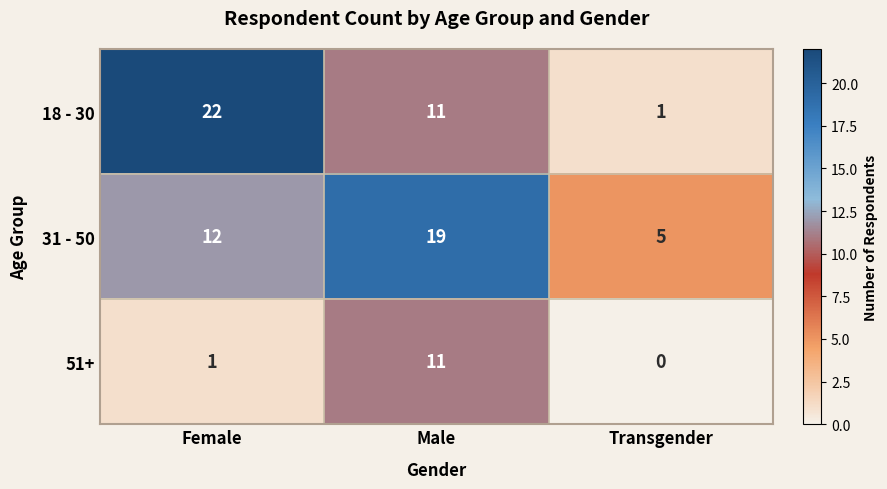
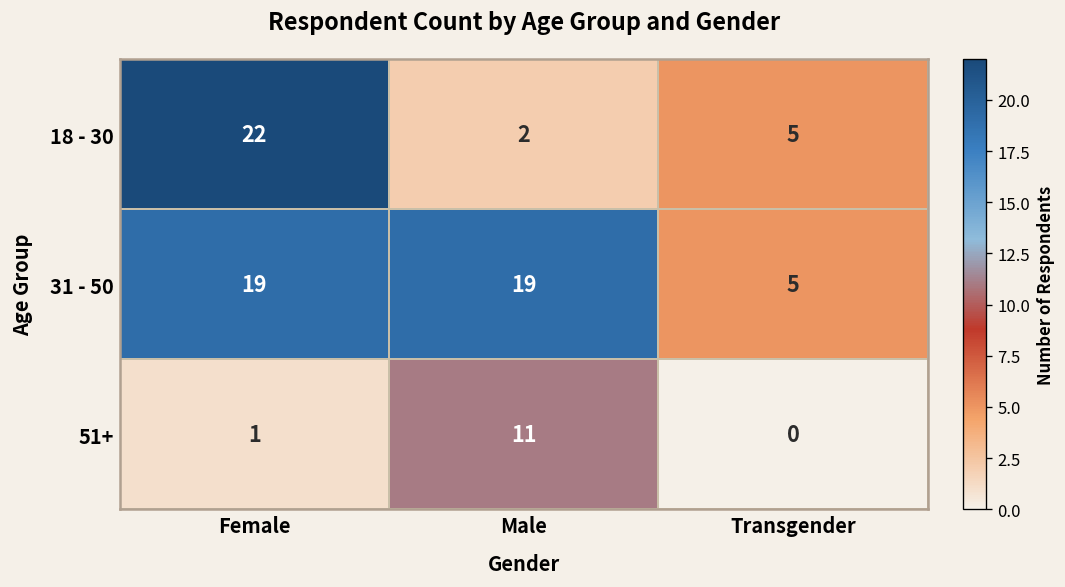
  {
    "18 - 30": {
      "Female": 22,
-     "Male": 11,
-     "Transgender": 1
+     "Male": 2,
+     "Transgender": 5
    },
    "31 - 50": {
-     "Female": 12,
+     "Female": 19,
      "Male": 19,
      "Transgender": 5
    },
    "51+": {
      "Female": 1,
      "Male": 11,
      "Transgender": 0
    }
  }
